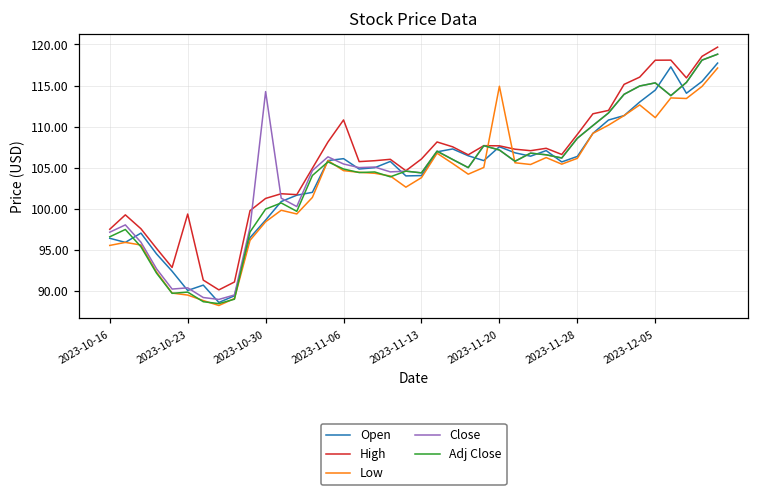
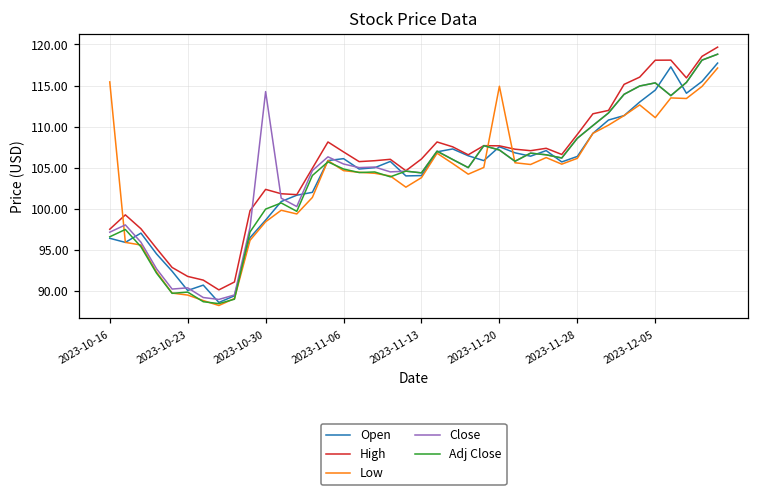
  {
    "Open": {
      "2023-11-06": 106,
      "2023-12-05": 114
    },
    "High": {
      "2023-10-16": 98,
-     "2023-10-23": 99,
-     "2023-10-30": 101,
-     "2023-11-06": 111,
+     "2023-10-23": 92,
+     "2023-10-30": 102,
+     "2023-11-06": 107,
      "2023-11-13": 106,
      "2023-11-28": 109,
      "2023-12-05": 118
    },
    "Low": {
-     "2023-10-16": 96,
+     "2023-10-16": 115,
      "2023-10-23": 90,
      "2023-11-20": 115,
      "2023-12-05": 111
    },
    "Close": {
      "2023-10-16": 97,
      "2023-10-30": 114,
      "2023-11-06": 105
    },
    "Adj Close": {
      "2023-10-30": 100
    }
  }
